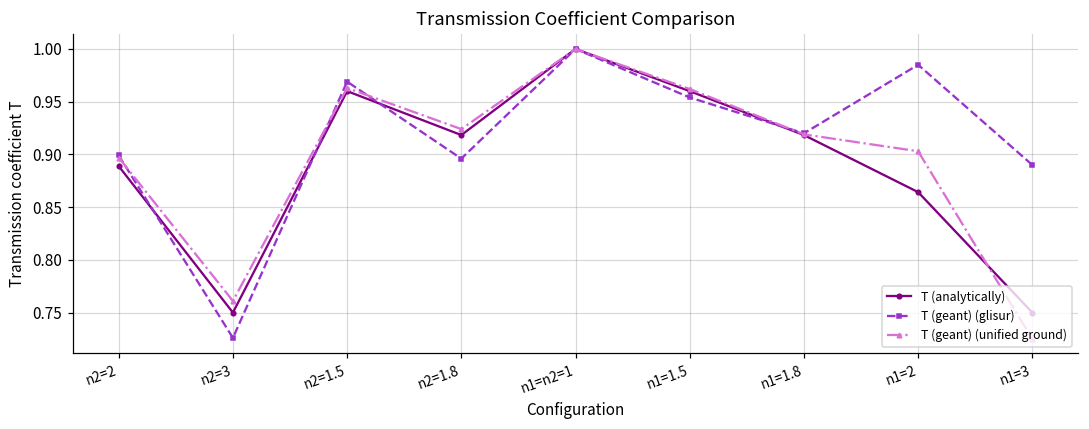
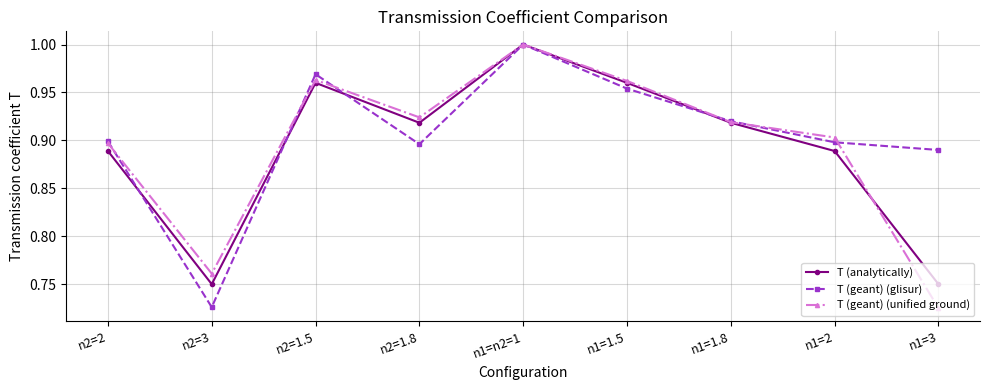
  {
    "T (analytically)": {
      "n2=2": 0.89,
      "n2=3": 0.75,
      "n2=1.5": 0.96,
      "n2=1.8": 0.92,
-     "n1=2": 0.86
+     "n1=2": 0.89
    },
    "T (geant) (glisur)": {
      "n2=3": 0.73,
      "n2=1.5": 0.97,
      "n2=1.8": 0.90,
      "n1=1.5": 0.95,
-     "n1=2": 0.99,
+     "n1=2": 0.90,
      "n1=3": 0.89
    },
    "T (geant) (unified ground)": {
      "n2=3": 0.76,
      "n2=1.5": 0.96,
      "n2=1.8": 0.92,
      "n1=2": 0.90
    }
  }
